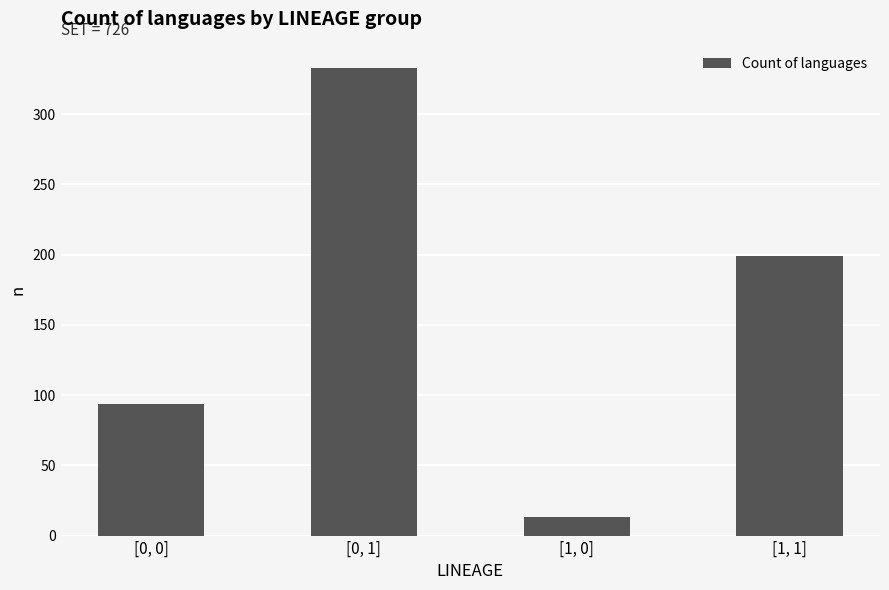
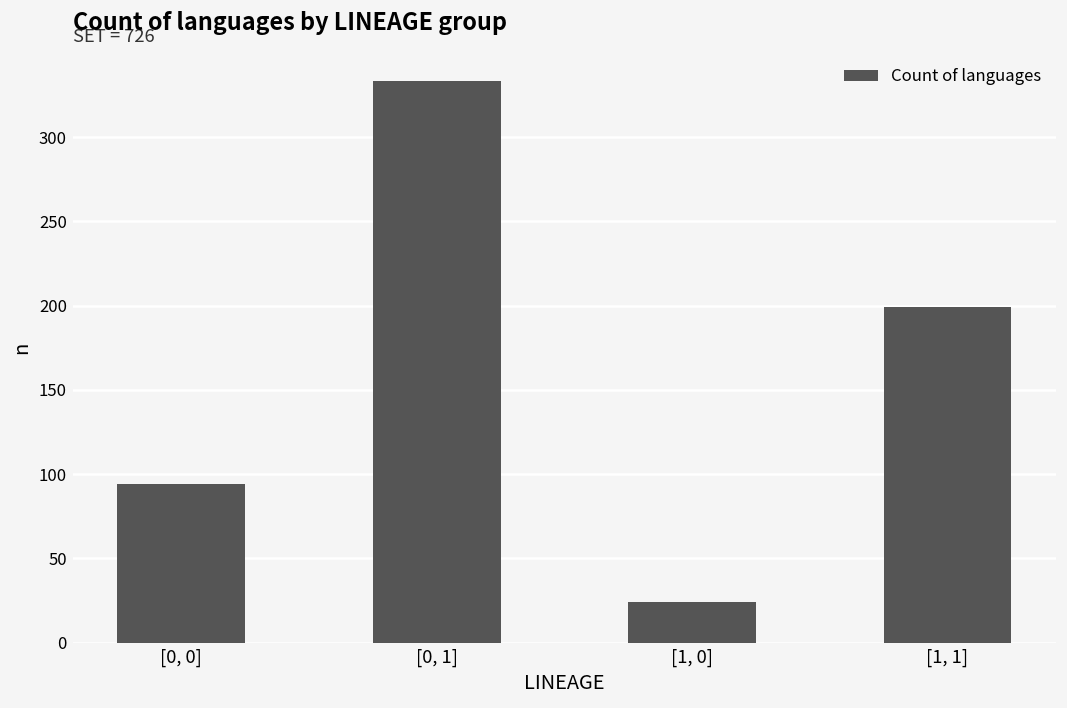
  {
    "[0, 0]": 94,
    "[0, 1]": 333,
-   "[1, 0]": 13,
+   "[1, 0]": 24,
    "[1, 1]": 199
  }
